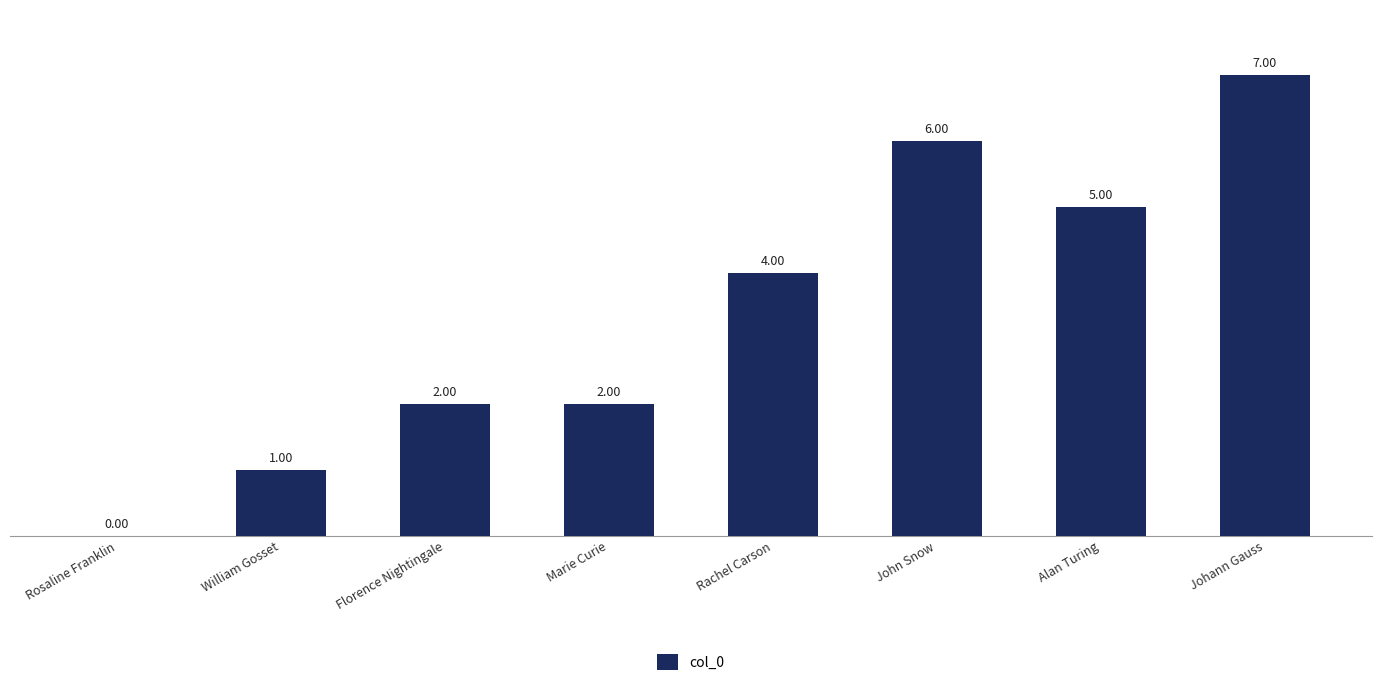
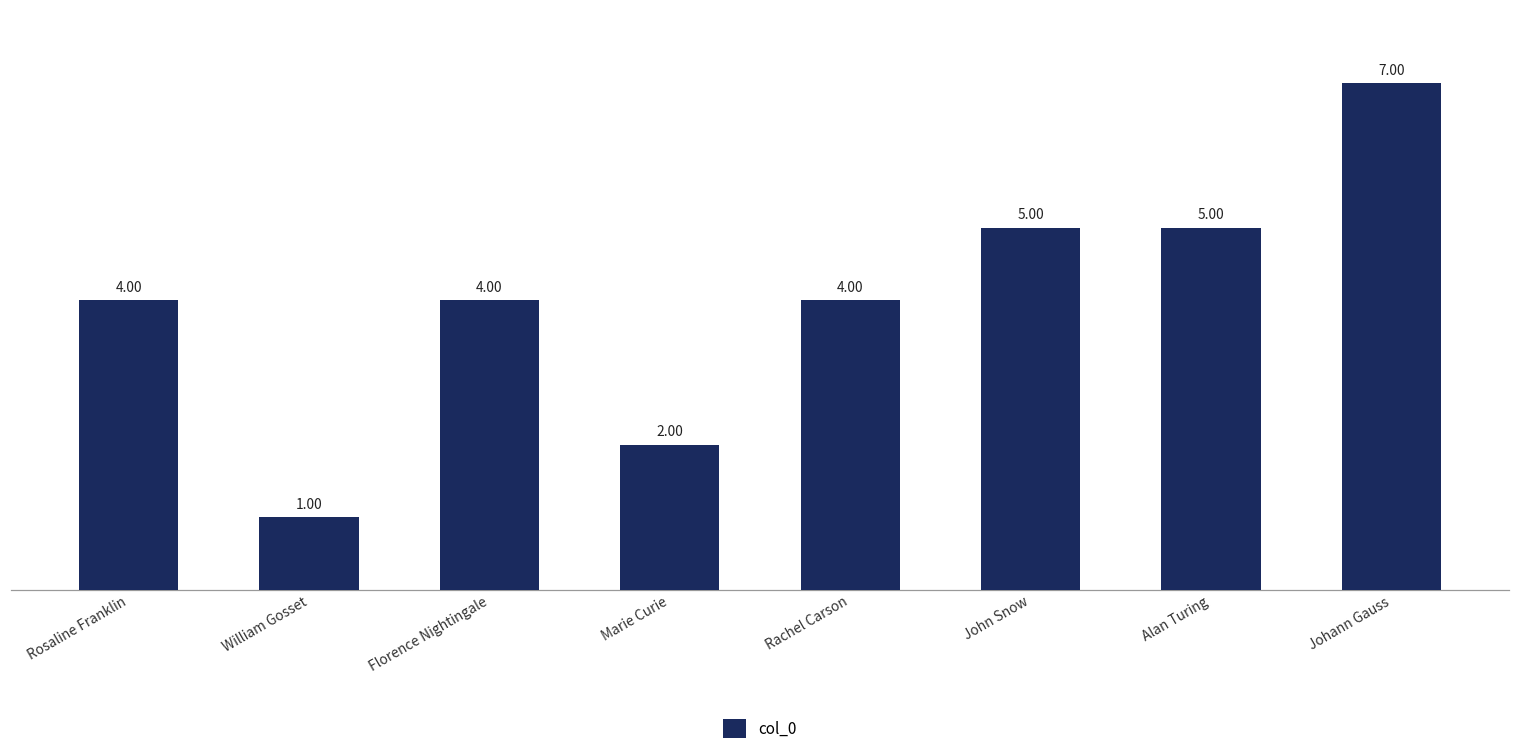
  {
-   "Rosaline Franklin": 0.00,
+   "Rosaline Franklin": 4.00,
    "William Gosset": 1.00,
-   "Florence Nightingale": 2.00,
+   "Florence Nightingale": 4.00,
    "Marie Curie": 2.00,
    "Rachel Carson": 4.00,
-   "John Snow": 6.00,
+   "John Snow": 5.00,
    "Alan Turing": 5.00,
    "Johann Gauss": 7.00
  }
